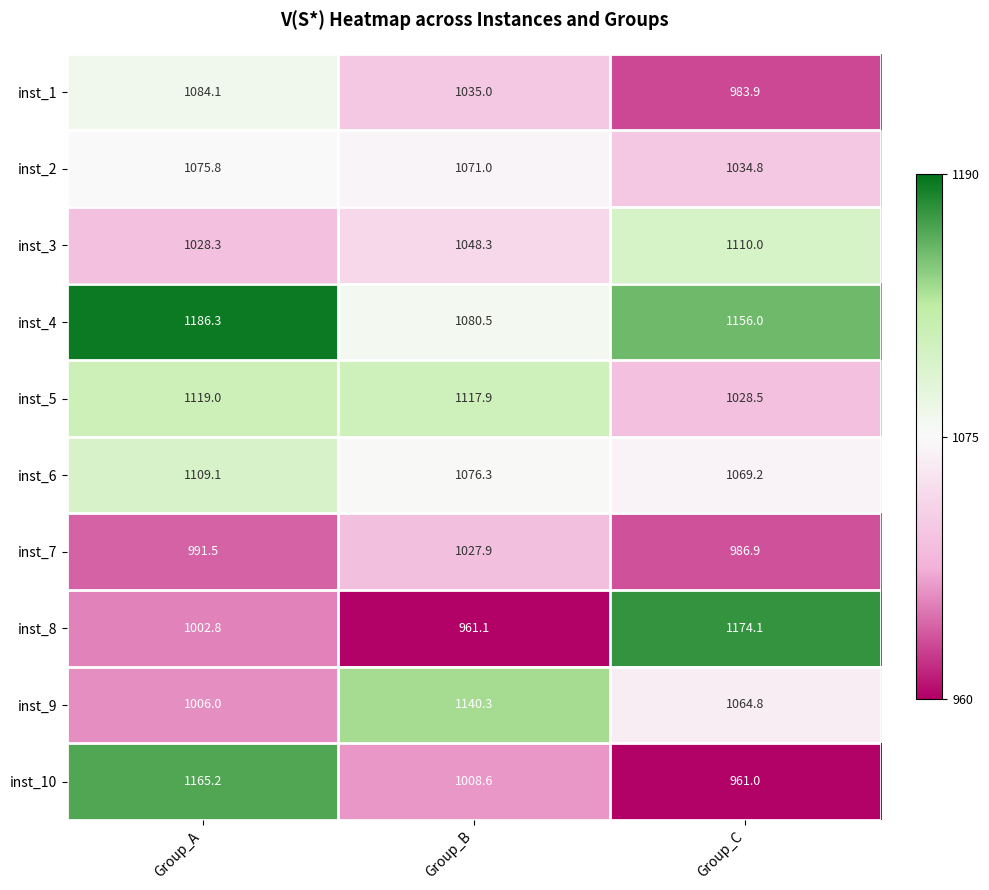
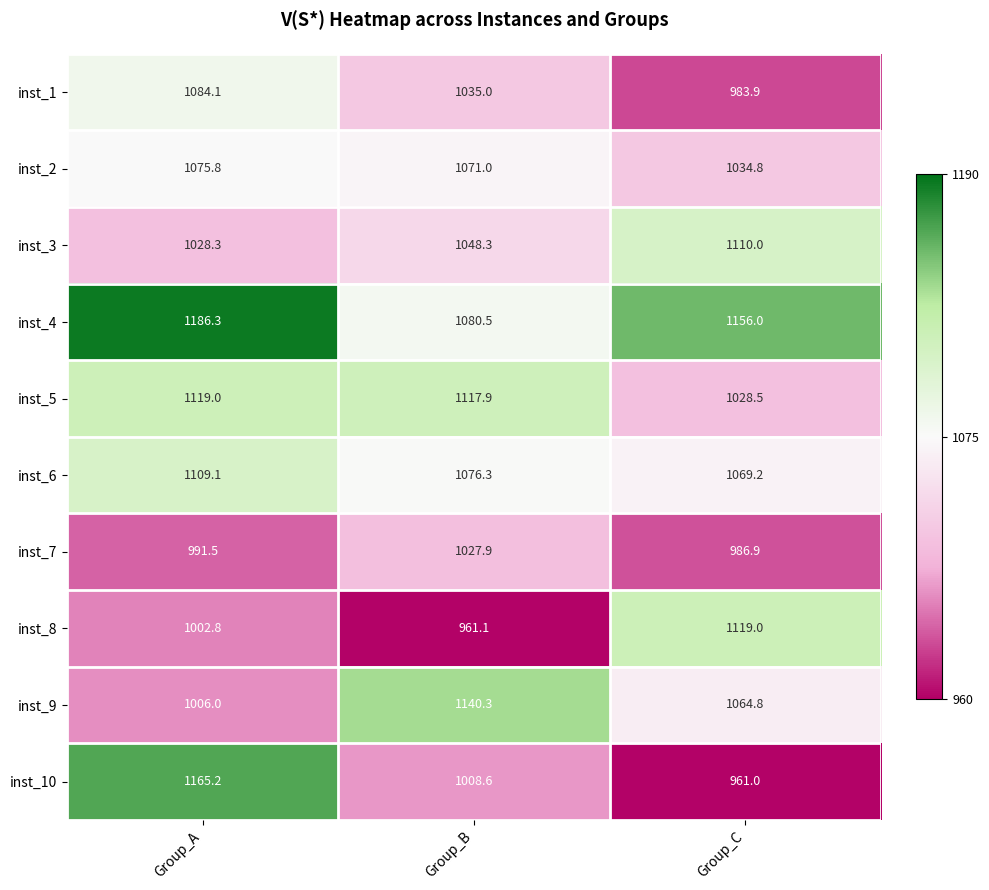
  {
    "inst_1": {
      "Group_A": 1084.1,
      "Group_B": 1035.0,
      "Group_C": 983.9
    },
    "inst_2": {
      "Group_A": 1075.8,
      "Group_B": 1071.0,
      "Group_C": 1034.8
    },
    "inst_3": {
      "Group_A": 1028.3,
      "Group_B": 1048.3,
      "Group_C": 1110.0
    },
    "inst_4": {
      "Group_A": 1186.3,
      "Group_B": 1080.5,
      "Group_C": 1156.0
    },
    "inst_5": {
      "Group_A": 1119.0,
      "Group_B": 1117.9,
      "Group_C": 1028.5
    },
    "inst_6": {
      "Group_A": 1109.1,
      "Group_B": 1076.3,
      "Group_C": 1069.2
    },
    "inst_7": {
      "Group_A": 991.5,
      "Group_B": 1027.9,
      "Group_C": 986.9
    },
    "inst_8": {
      "Group_A": 1002.8,
      "Group_B": 961.1,
-     "Group_C": 1174.1
+     "Group_C": 1119.0
    },
    "inst_9": {
      "Group_A": 1006.0,
      "Group_B": 1140.3,
      "Group_C": 1064.8
    },
    "inst_10": {
      "Group_A": 1165.2,
      "Group_B": 1008.6,
      "Group_C": 961.0
    }
  }
